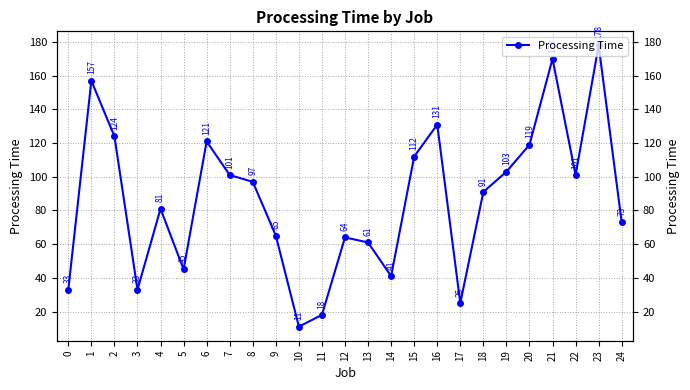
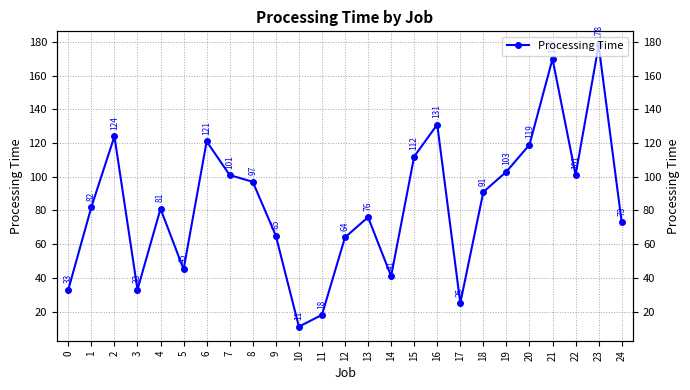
  {
    "0": 33,
-   "1": 157,
+   "1": 82,
    "2": 124,
    "3": 33,
    "4": 81,
    "5": 45,
    "6": 121,
    "7": 101,
    "8": 97,
    "9": 65,
    "10": 11,
    "11": 18,
    "12": 64,
-   "13": 61,
+   "13": 76,
    "14": 41,
    "15": 112,
    "16": 131,
    "17": 25,
    "18": 91,
    "19": 103,
    "20": 119,
    "22": 101,
    "24": 73
  }
